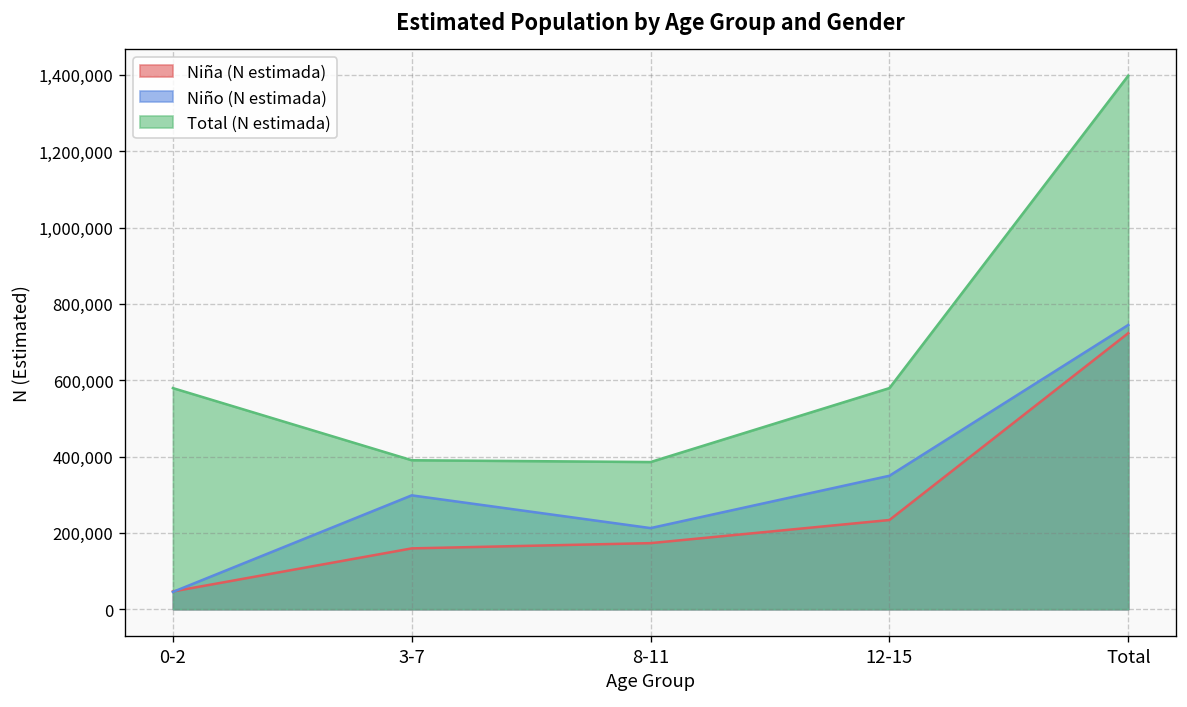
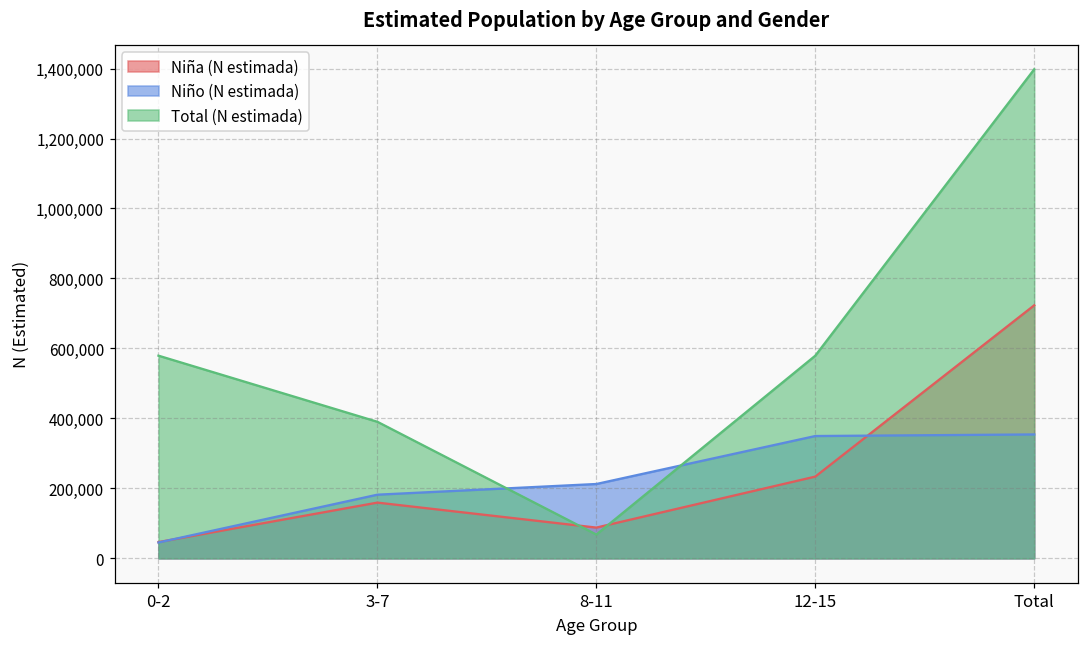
  {
    "Niña (N estimada)": {
      "3-7": "160,000",
-     "8-11": "170,000",
+     "8-11": "90,000",
      "12-15": "230,000",
      "Total": "720,000"
    },
    "Niño (N estimada)": {
-     "3-7": "300,000",
+     "3-7": "180,000",
      "8-11": "210,000",
      "12-15": "350,000",
-     "Total": "740,000"
+     "Total": "350,000"
    },
    "Total (N estimada)": {
      "0-2": "580,000",
      "3-7": "390,000",
-     "8-11": "390,000",
+     "8-11": "70,000",
      "12-15": "580,000",
      "Total": "1,400,000"
    }
  }
